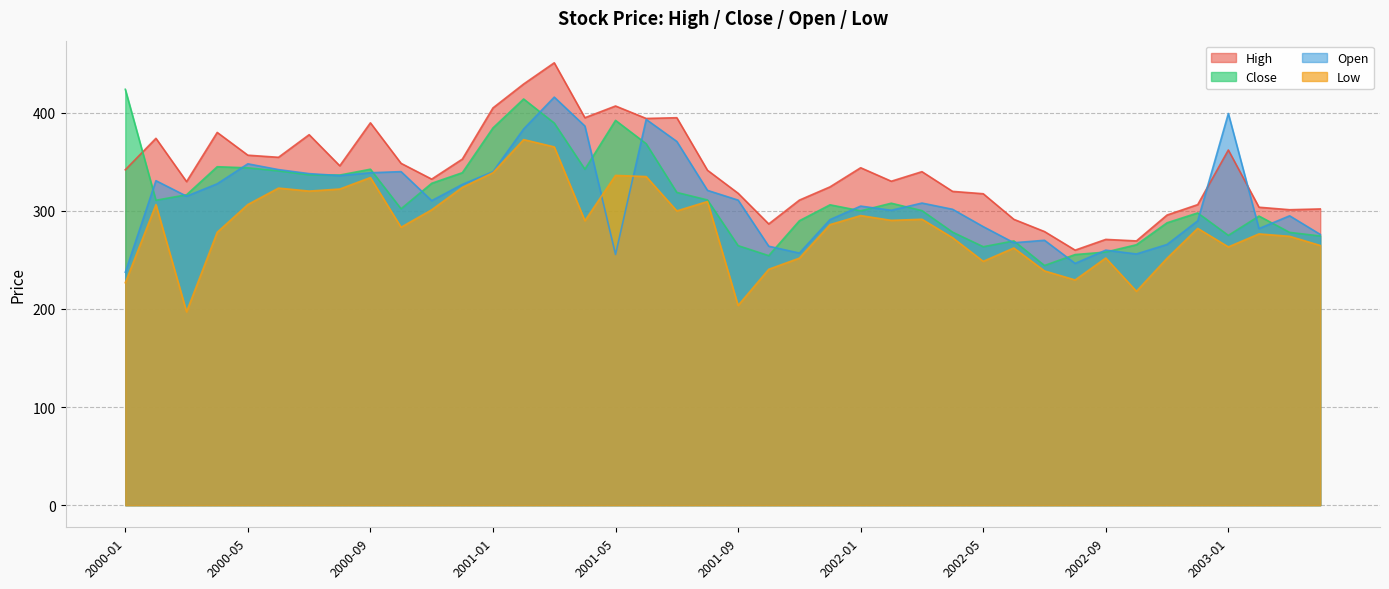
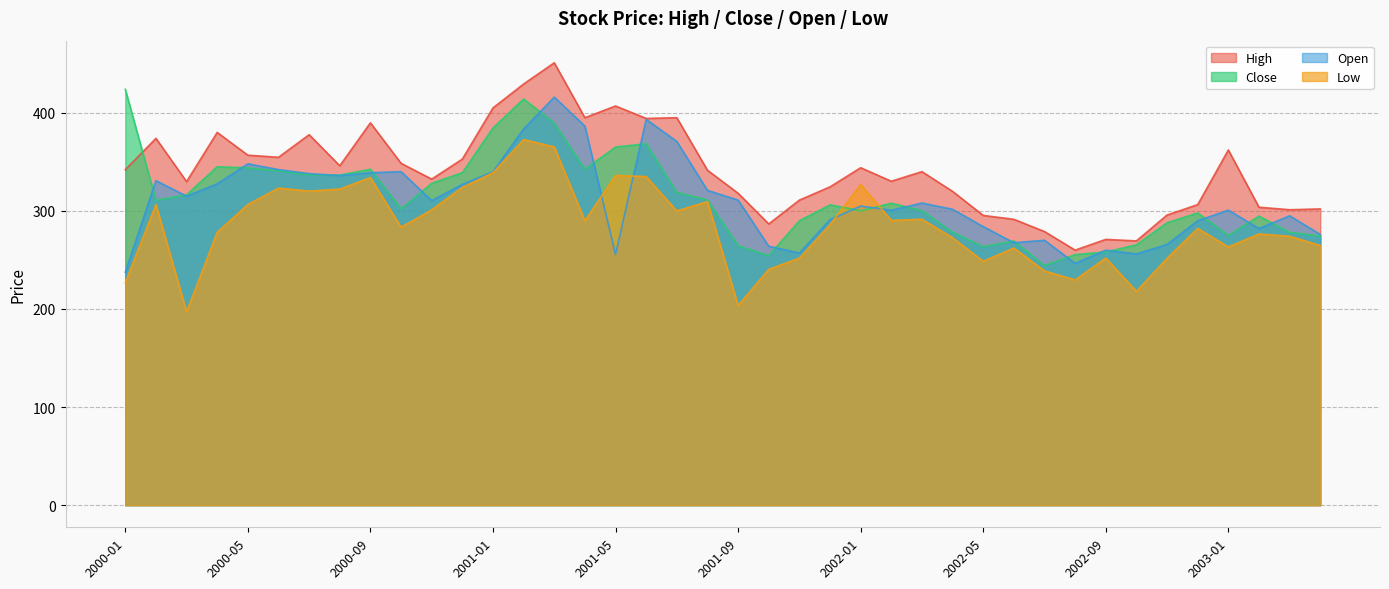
  {
    "High": {
      "2000-01": 340,
      "2000-05": 360,
      "2000-09": 390,
      "2001-01": 410,
      "2001-05": 410,
      "2001-09": 320,
      "2002-01": 340,
-     "2002-05": 320,
+     "2002-05": 300,
      "2002-09": 270,
      "2003-01": 360
    },
    "Close": {
      "2000-01": 420,
      "2000-05": 340,
      "2000-09": 340,
      "2001-01": 380,
-     "2001-05": 390,
+     "2001-05": 370,
      "2001-09": 260,
      "2002-01": 300,
      "2002-05": 260,
      "2003-01": 280
    },
    "Open": {
      "2000-01": 240,
      "2000-05": 350,
      "2000-09": 340,
      "2001-05": 260,
      "2001-09": 310,
      "2002-01": 300,
      "2002-05": 280,
-     "2003-01": 400
+     "2003-01": 300
    },
    "Low": {
      "2000-01": 230,
      "2000-05": 310,
      "2000-09": 330,
      "2001-05": 340,
      "2001-09": 200,
-     "2002-01": 300,
+     "2002-01": 330,
      "2002-05": 250,
      "2002-09": 250,
      "2003-01": 260
    }
  }
